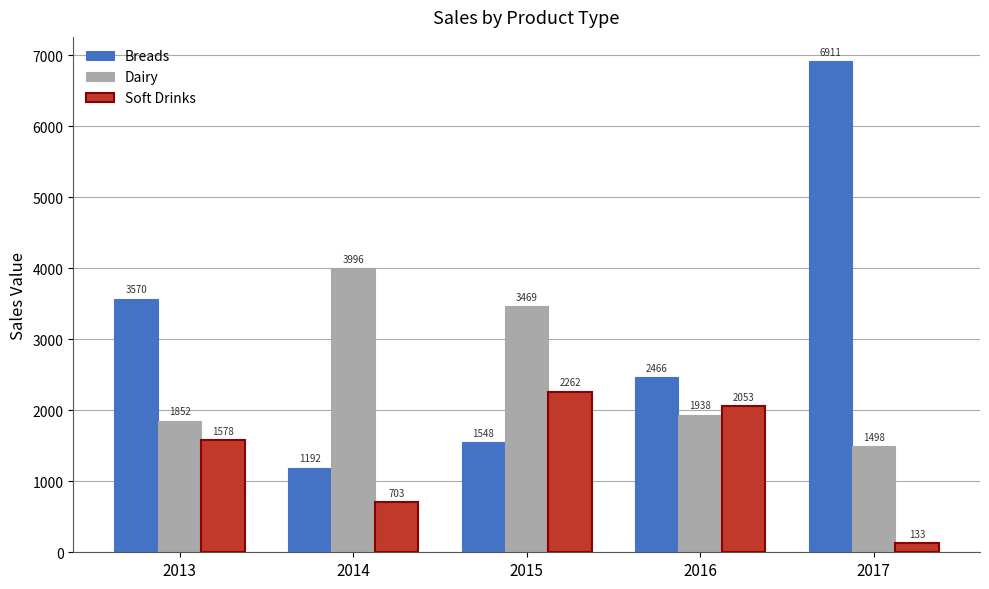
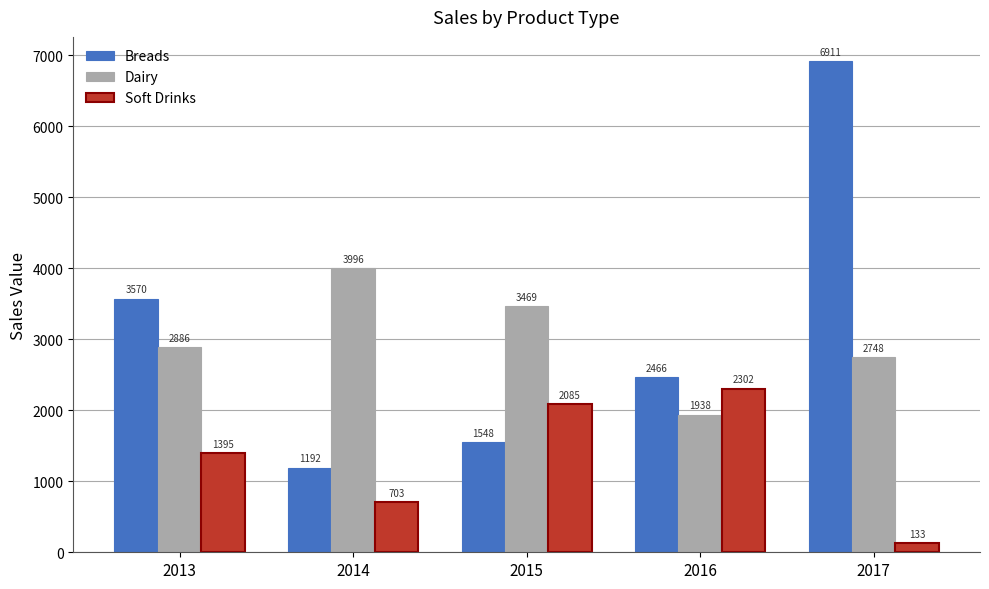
  {
    "Breads": {
      "2013": 3570,
      "2014": 1192,
      "2015": 1548,
      "2016": 2466,
      "2017": 6911
    },
    "Dairy": {
-     "2013": 1852,
+     "2013": 2886,
      "2014": 3996,
      "2015": 3469,
      "2016": 1938,
-     "2017": 1498
+     "2017": 2748
    },
    "Soft Drinks": {
-     "2013": 1578,
+     "2013": 1395,
      "2014": 703,
-     "2015": 2262,
-     "2016": 2053,
+     "2015": 2085,
+     "2016": 2302,
      "2017": 133
    }
  }
